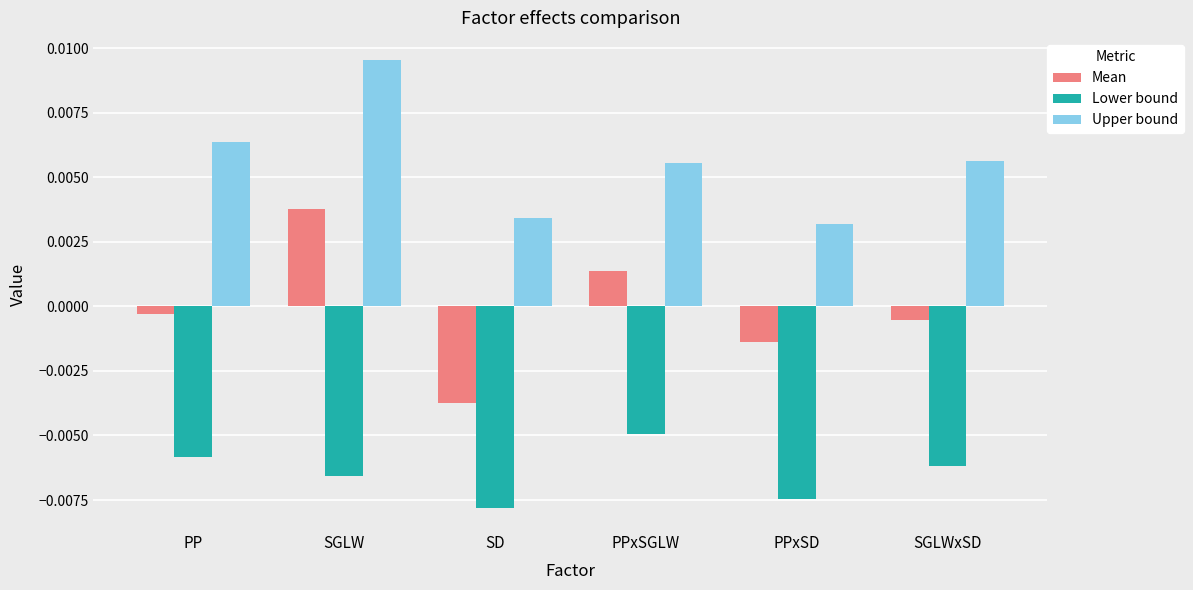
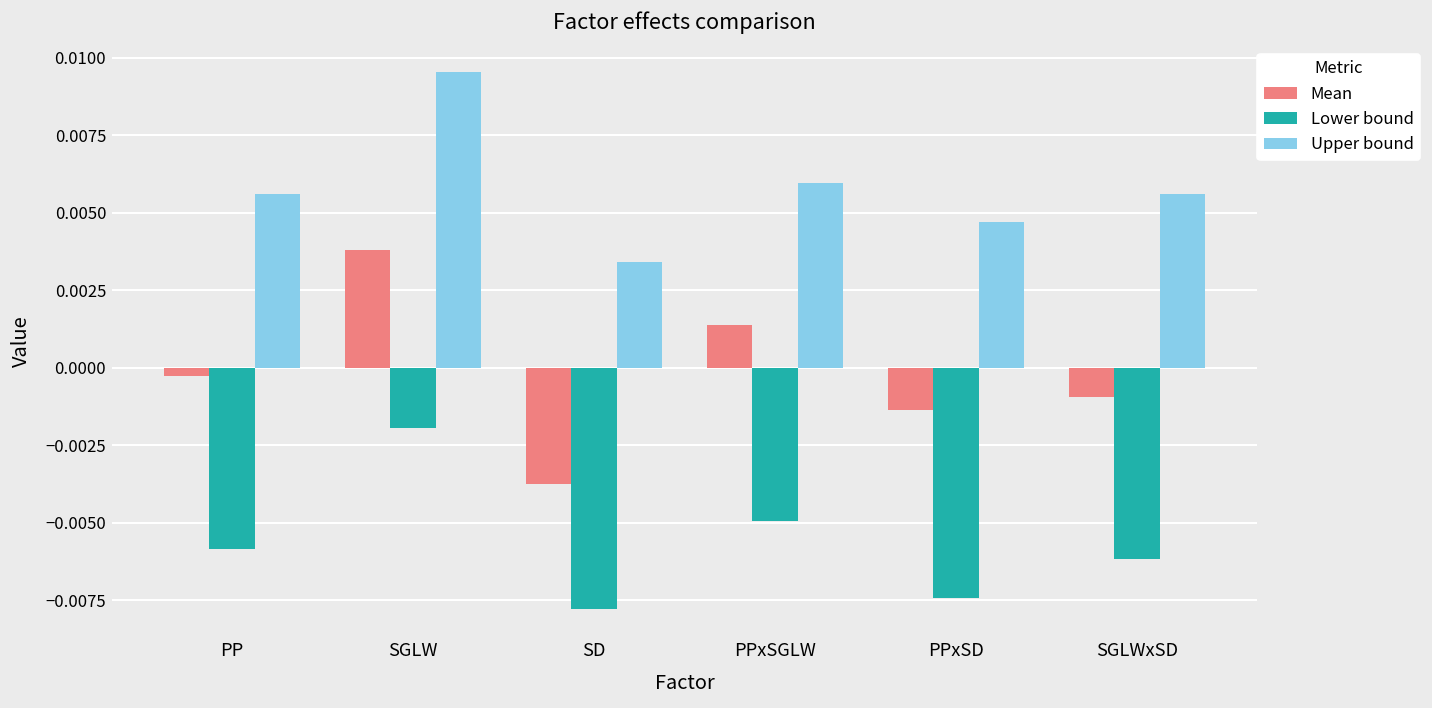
  {
    "Mean": {
      "PP": -0.0003,
      "SGLW": 0.0038,
      "SD": -0.0037,
      "PPxSGLW": 0.0014,
      "PPxSD": -0.0014,
-     "SGLWxSD": -0.0005
+     "SGLWxSD": -0.0010
    },
    "Lower bound": {
      "PP": -0.0058,
-     "SGLW": -0.0066,
+     "SGLW": -0.0020,
      "SD": -0.0078,
      "PPxSGLW": -0.0050,
      "PPxSD": -0.0074,
      "SGLWxSD": -0.0062
    },
    "Upper bound": {
-     "PP": 0.0064,
+     "PP": 0.0056,
      "SGLW": 0.0095,
      "SD": 0.0034,
-     "PPxSGLW": 0.0055,
-     "PPxSD": 0.0032,
+     "PPxSGLW": 0.0059,
+     "PPxSD": 0.0047,
      "SGLWxSD": 0.0056
    }
  }
